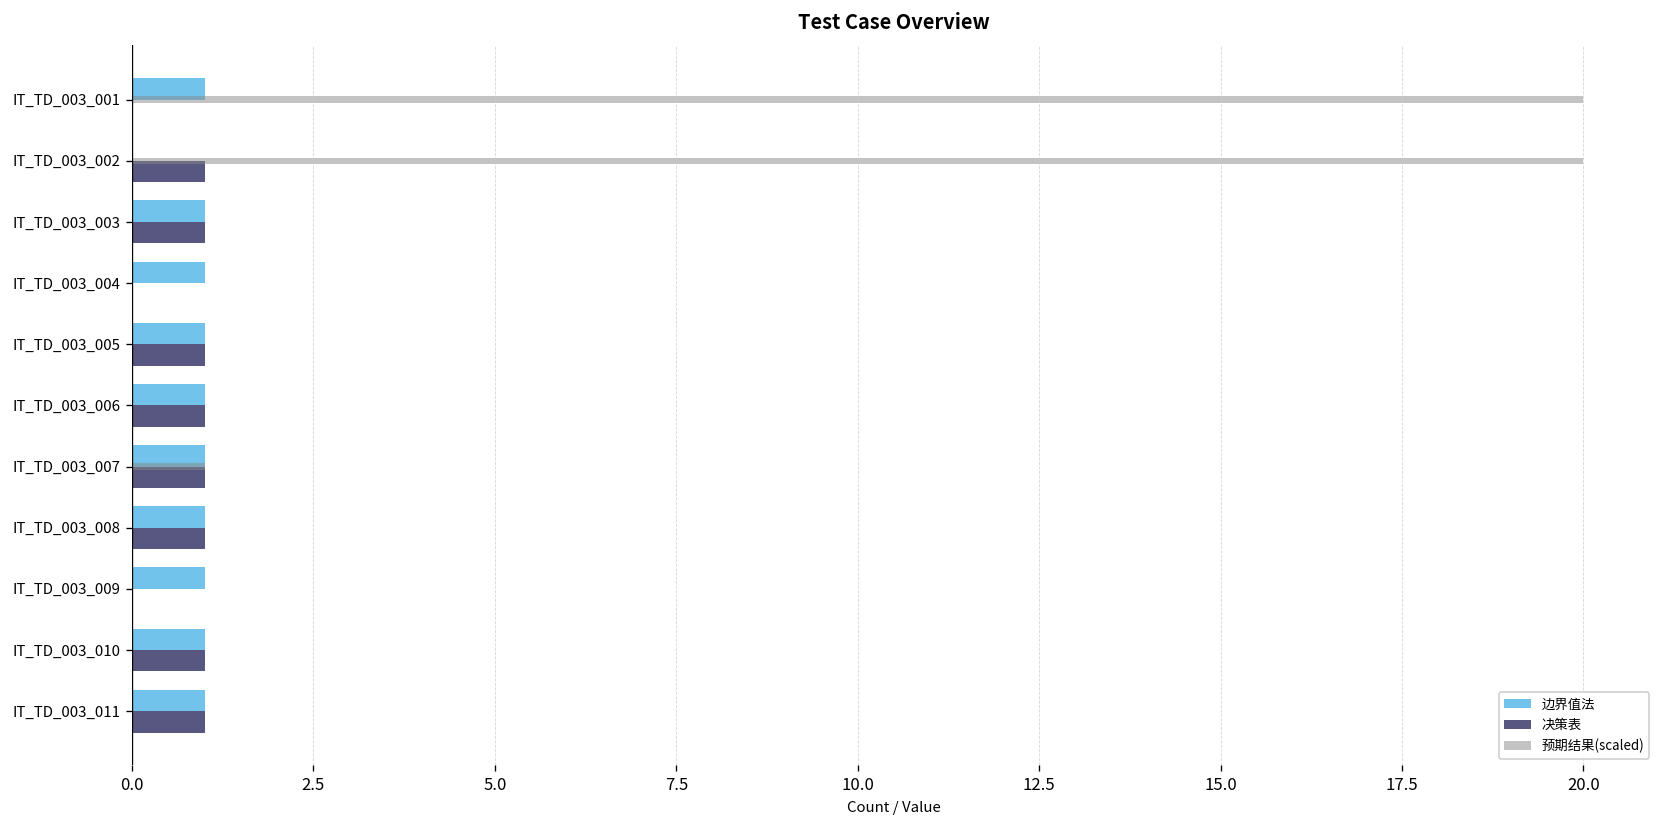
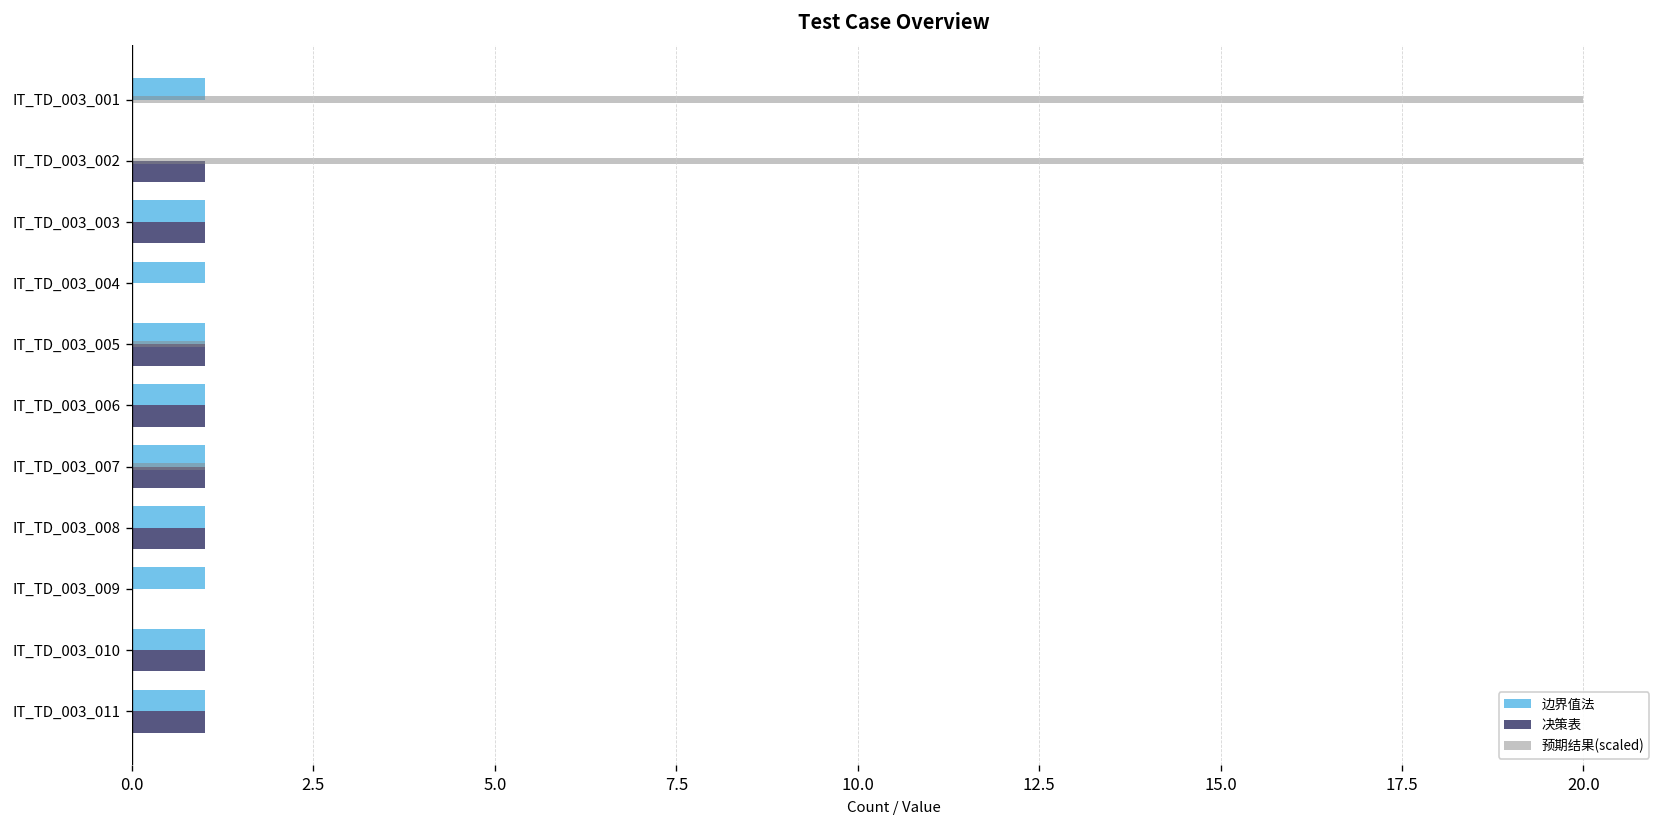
  {
    "边界值法": {
      "IT_TD_003_001": 1,
      "IT_TD_003_002": 0,
      "IT_TD_003_003": 1,
      "IT_TD_003_004": 1,
      "IT_TD_003_005": 1,
      "IT_TD_003_006": 1,
      "IT_TD_003_007": 1,
      "IT_TD_003_008": 1,
      "IT_TD_003_009": 1,
      "IT_TD_003_010": 1,
      "IT_TD_003_011": 1
    },
    "决策表": {
      "IT_TD_003_001": 0,
      "IT_TD_003_002": 1,
      "IT_TD_003_003": 1,
      "IT_TD_003_004": 0,
      "IT_TD_003_005": 1,
      "IT_TD_003_006": 1,
      "IT_TD_003_007": 1,
      "IT_TD_003_008": 1,
      "IT_TD_003_009": 0,
      "IT_TD_003_010": 1,
      "IT_TD_003_011": 1
    },
    "预期结果(scaled)": {
      "IT_TD_003_001": 20,
      "IT_TD_003_002": 20,
      "IT_TD_003_003": 0,
      "IT_TD_003_004": 0,
-     "IT_TD_003_005": 0,
+     "IT_TD_003_005": 1,
      "IT_TD_003_006": 0,
      "IT_TD_003_007": 1,
      "IT_TD_003_008": 0,
      "IT_TD_003_009": 0,
      "IT_TD_003_010": 0,
      "IT_TD_003_011": 0
    }
  }
